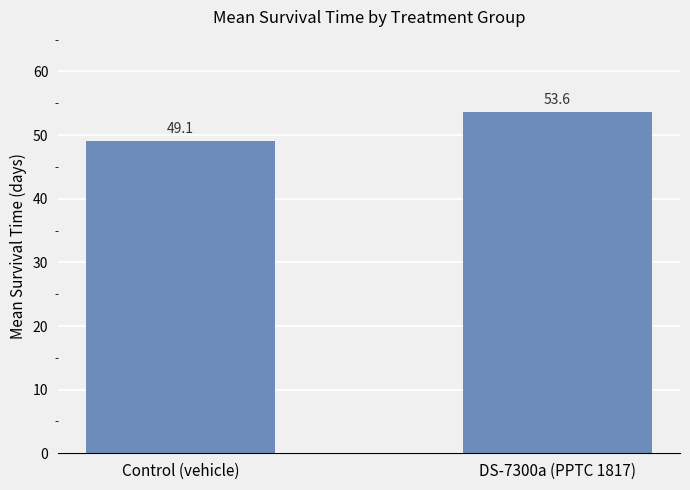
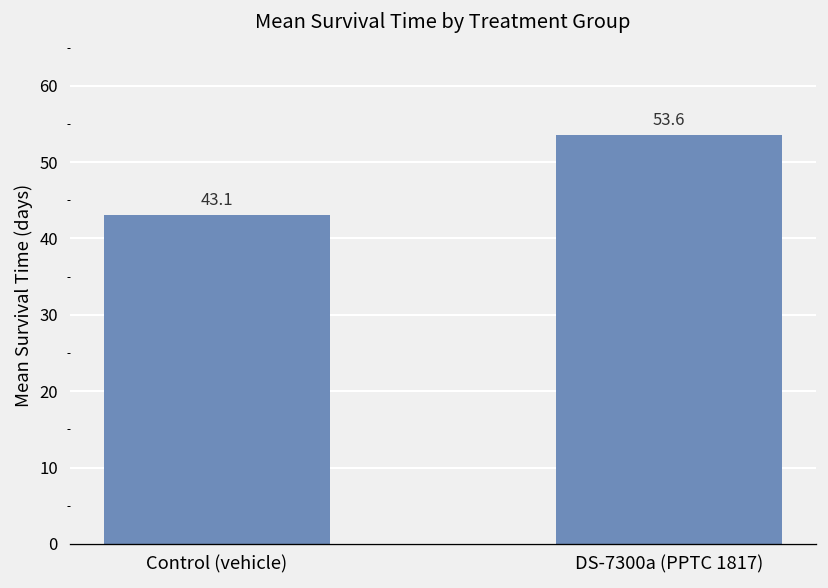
  {
-   "Control (vehicle)": 49.1,
+   "Control (vehicle)": 43.1,
    "DS-7300a (PPTC 1817)": 53.6
  }
